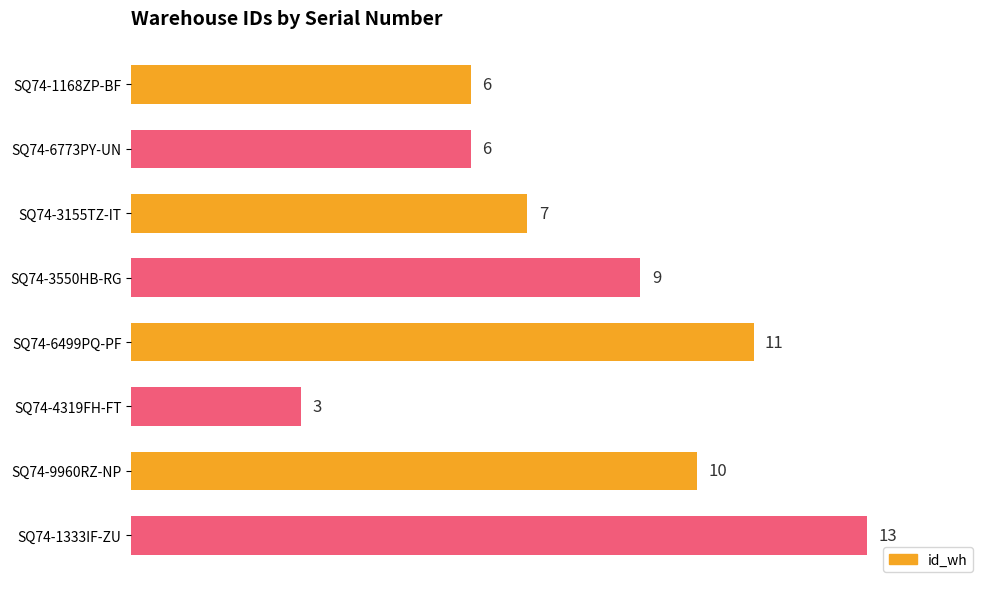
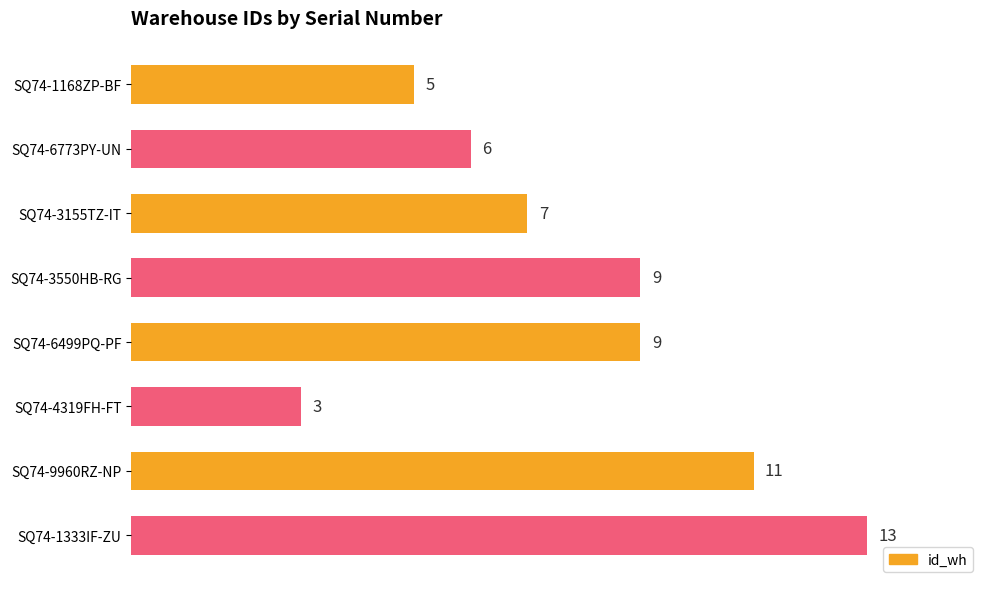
  {
-   "SQ74-1168ZP-BF": 6,
+   "SQ74-1168ZP-BF": 5,
    "SQ74-6773PY-UN": 6,
    "SQ74-3155TZ-IT": 7,
    "SQ74-3550HB-RG": 9,
-   "SQ74-6499PQ-PF": 11,
+   "SQ74-6499PQ-PF": 9,
    "SQ74-4319FH-FT": 3,
-   "SQ74-9960RZ-NP": 10,
+   "SQ74-9960RZ-NP": 11,
    "SQ74-1333IF-ZU": 13
  }
